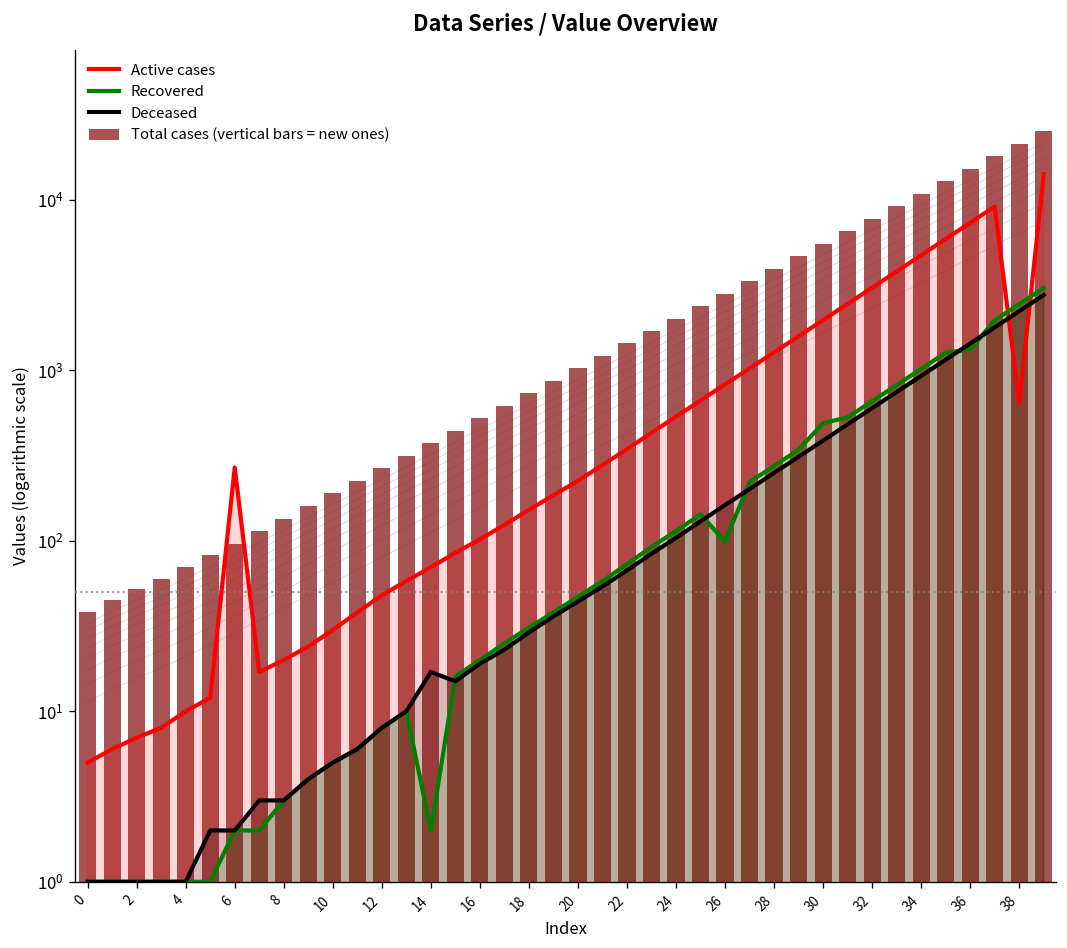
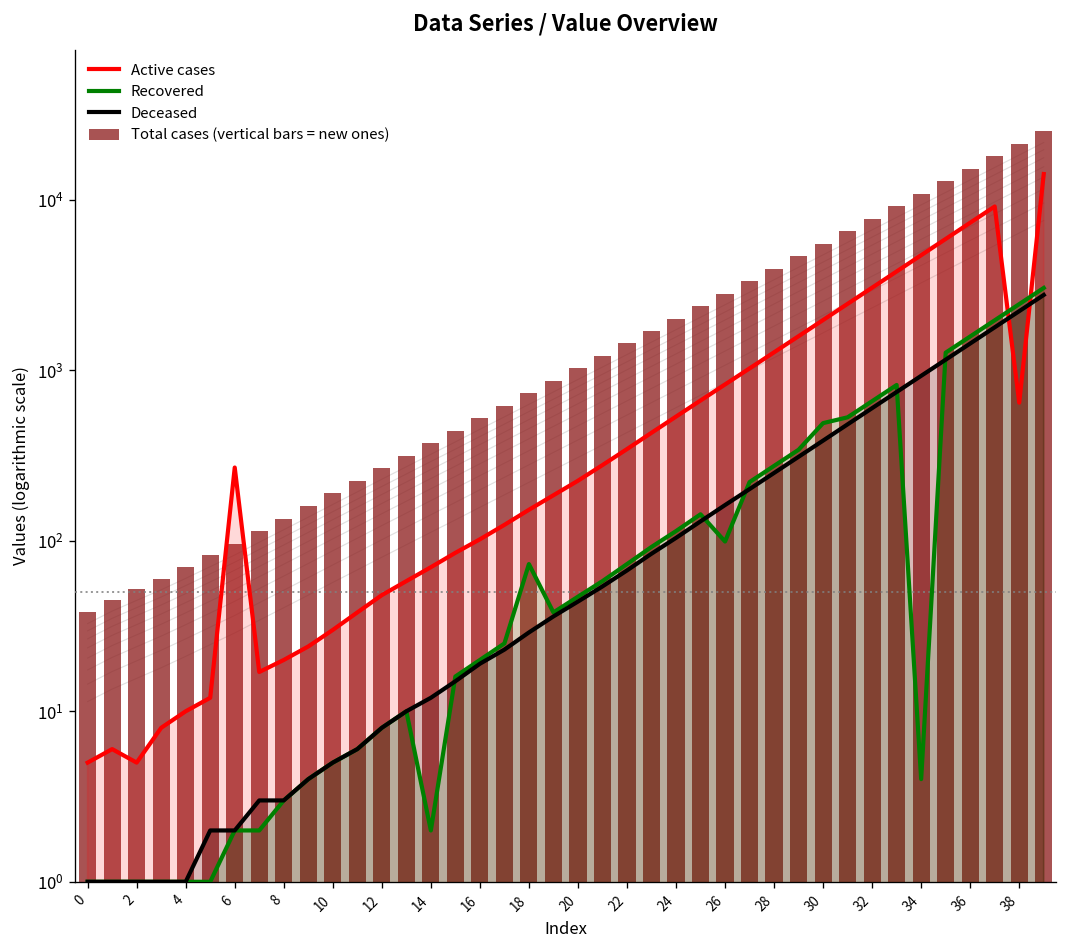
  {
    "Active cases": {
      "0": 5,
-     "2": 7,
+     "2": 5,
      "4": 10,
      "6": 270,
      "8": 20,
      "10": 30,
      "12": 48,
      "14": 70,
      "16": 100,
      "18": 150,
      "20": 230,
      "22": 350,
      "24": 540,
      "28": 1300,
      "30": 2000,
      "34": 4700,
      "36": 7000,
      "38": 600
    },
    "Total cases (vertical bars = new ones)": {
      "0": 38,
      "2": 52,
      "4": 70,
      "6": 100,
      "8": 140,
      "10": 190,
      "12": 270,
      "14": 370,
      "16": 520,
      "18": 700,
      "20": 1000,
      "22": 1400,
      "24": 2000,
      "26": 2800,
      "28": 4000,
      "30": 5500,
      "32": 8000,
      "34": 11000,
      "36": 15000,
      "38": 21000
    },
    "Recovered": {
      "14": 2,
      "16": 20,
-     "18": 31,
+     "18": 70,
      "20": 47,
      "22": 70,
      "24": 110,
      "26": 100,
      "28": 280,
      "30": 490,
      "32": 700,
-     "34": 1000,
-     "36": 1300,
+     "34": 4,
+     "36": 1600,
      "38": 2400
    },
    "Deceased": {
-     "14": 17,
+     "14": 12,
      "16": 19,
      "18": 29,
      "20": 44,
      "22": 70,
      "24": 100,
      "26": 160,
      "28": 250,
      "30": 390,
      "32": 600,
      "34": 900,
      "36": 1400,
      "38": 2200
    }
  }
